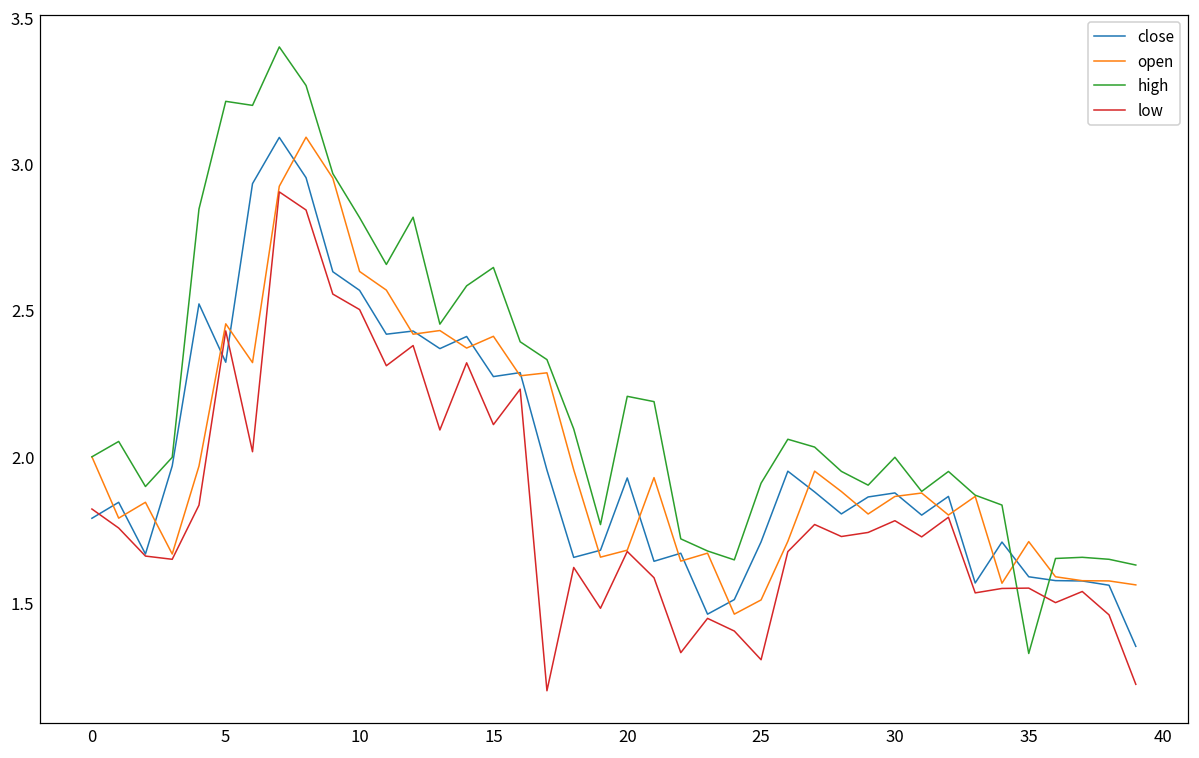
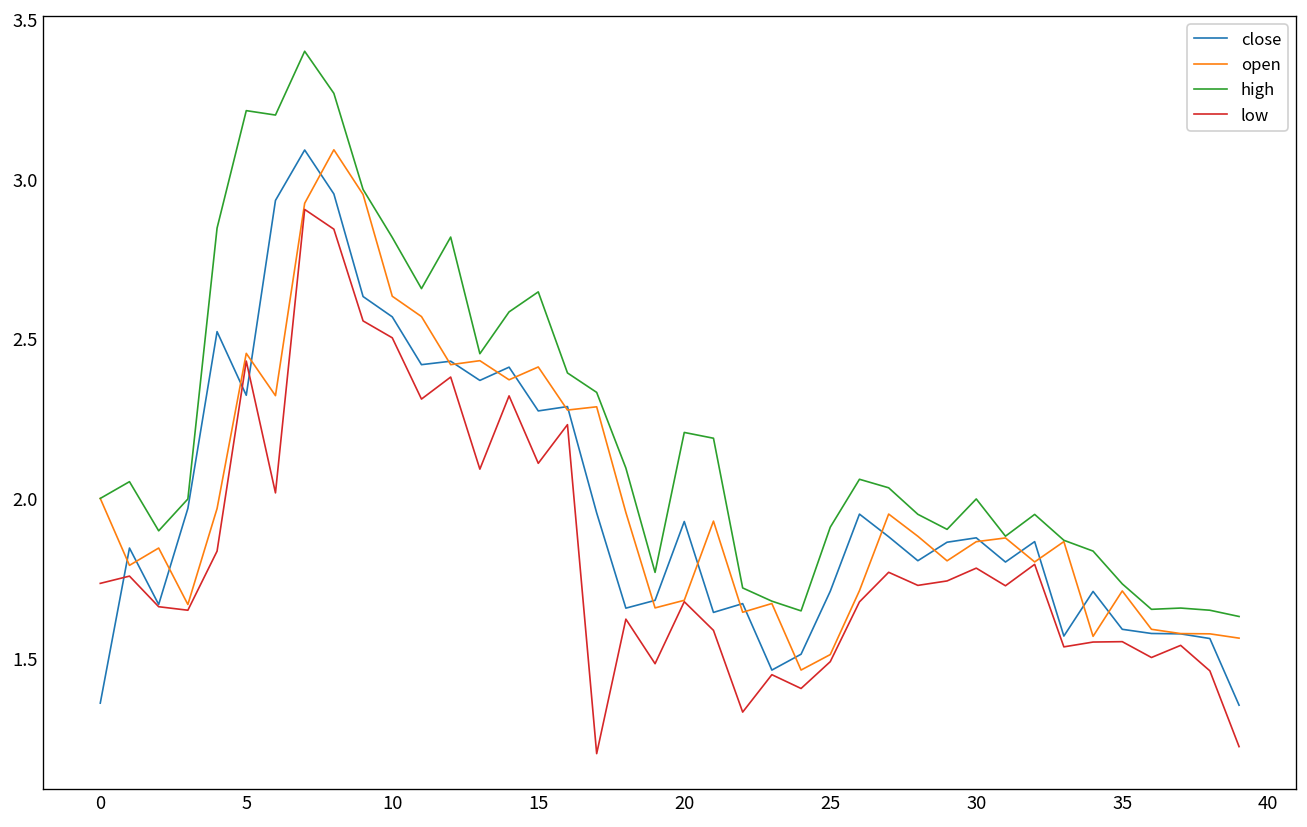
  {
    "close": {
-     "0": 1.79,
+     "0": 1.36,
      "5": 2.32,
      "10": 2.57,
      "15": 2.27,
      "20": 1.93,
      "25": 1.71,
      "30": 1.88,
      "35": 1.59
    },
    "open": {
      "5": 2.45,
      "10": 2.63,
      "15": 2.41,
      "25": 1.51,
      "30": 1.86,
      "35": 1.71
    },
    "high": {
      "5": 3.21,
      "10": 2.82,
      "15": 2.65,
      "20": 2.21,
      "25": 1.91,
      "30": 2.00,
-     "35": 1.33
+     "35": 1.73
    },
    "low": {
-     "0": 1.82,
+     "0": 1.73,
      "5": 2.43,
      "10": 2.50,
      "15": 2.11,
-     "25": 1.31,
+     "25": 1.49,
      "30": 1.78,
      "35": 1.55
    }
  }
